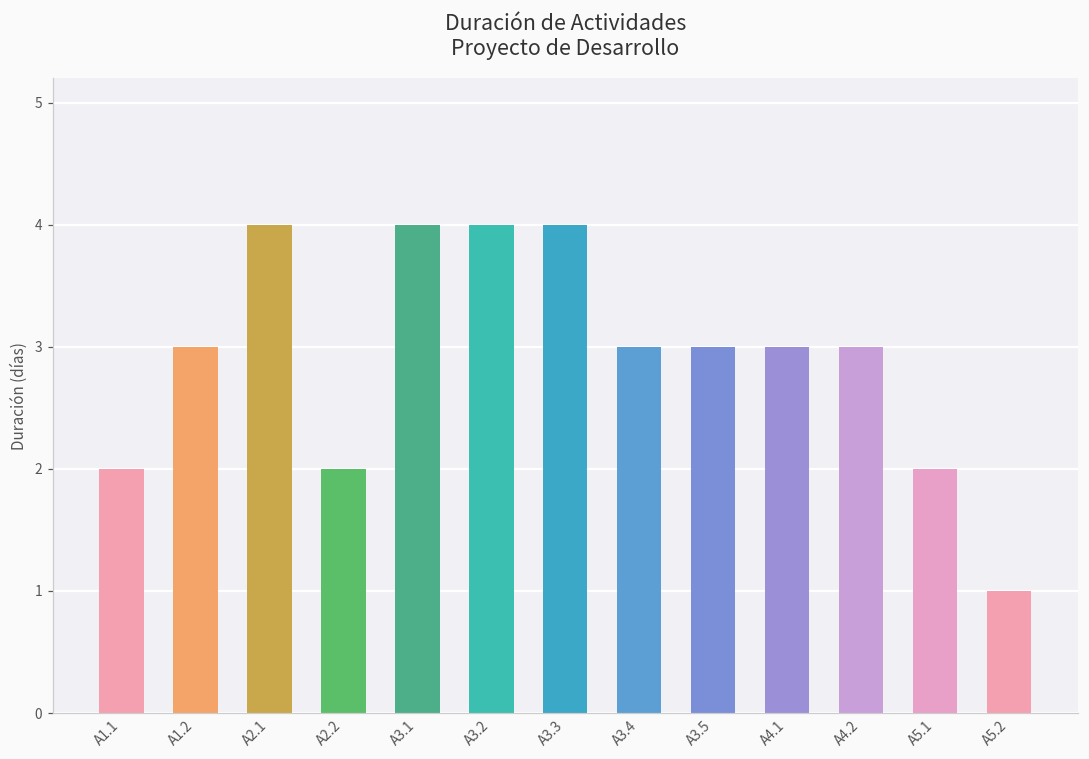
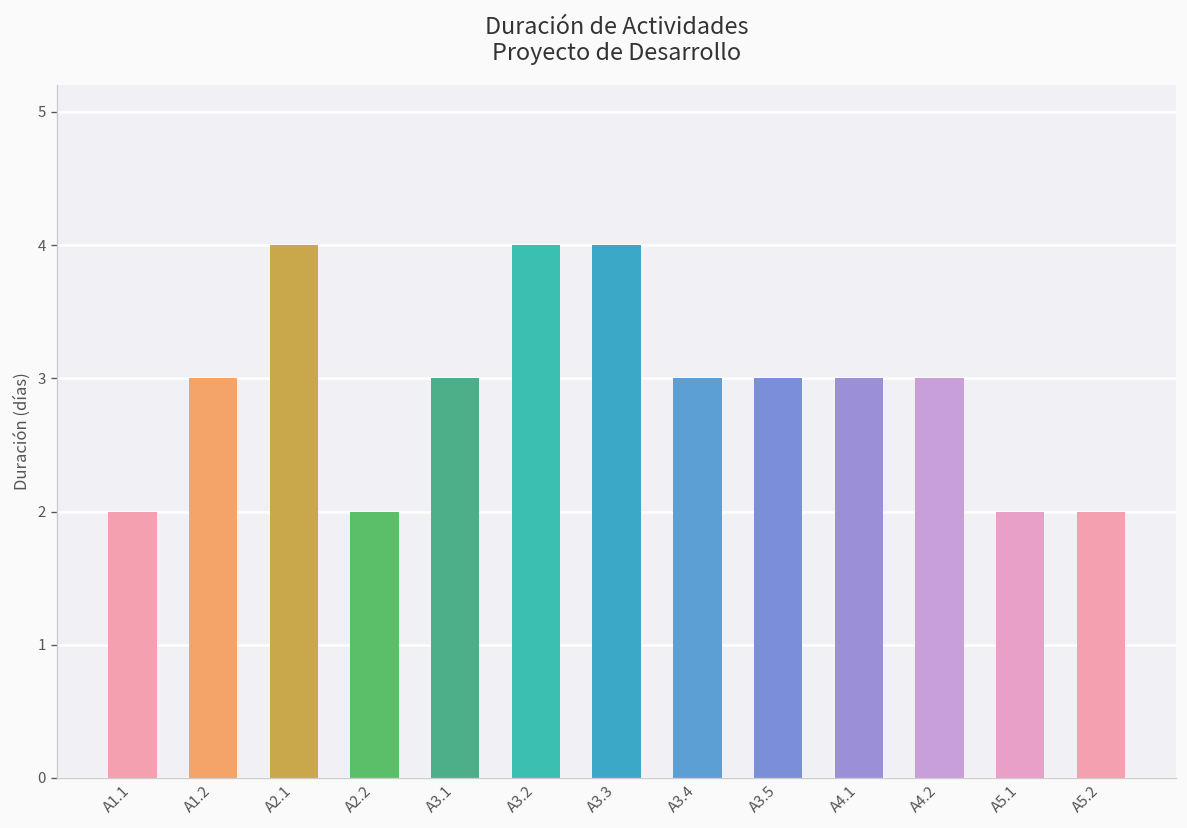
  {
    "A1.1": 2,
    "A1.2": 3,
    "A2.1": 4,
    "A2.2": 2,
-   "A3.1": 4,
+   "A3.1": 3,
    "A3.2": 4,
    "A3.3": 4,
    "A3.4": 3,
    "A3.5": 3,
    "A4.1": 3,
    "A4.2": 3,
    "A5.1": 2,
-   "A5.2": 1
+   "A5.2": 2
  }
